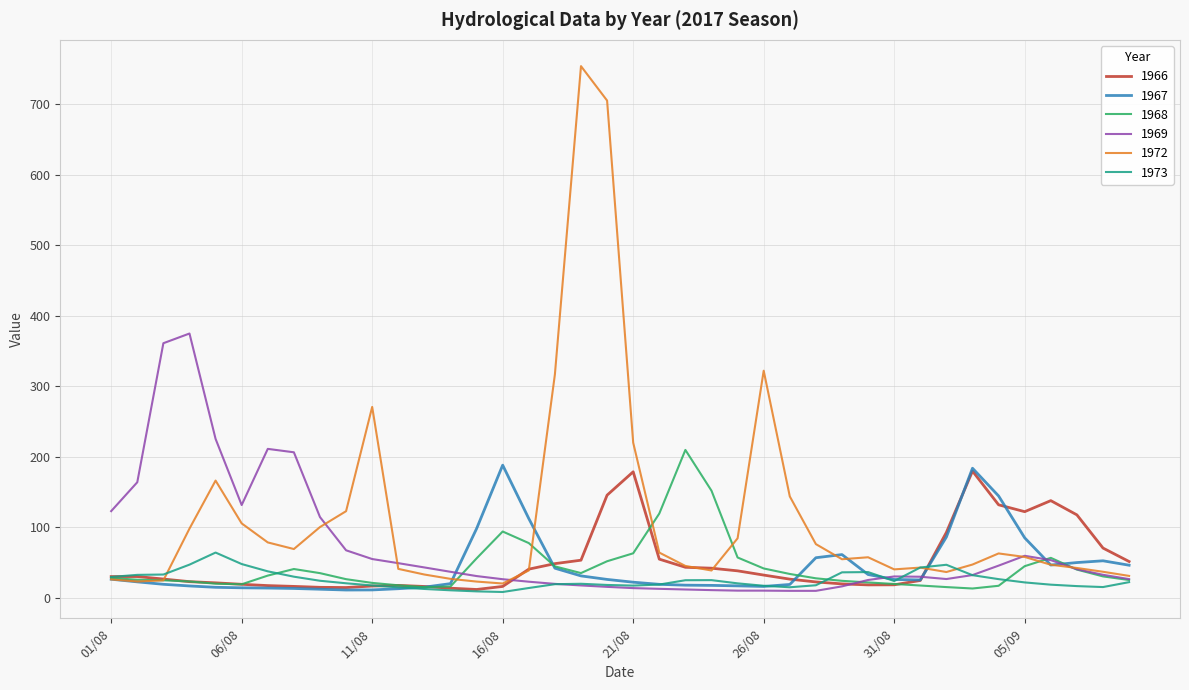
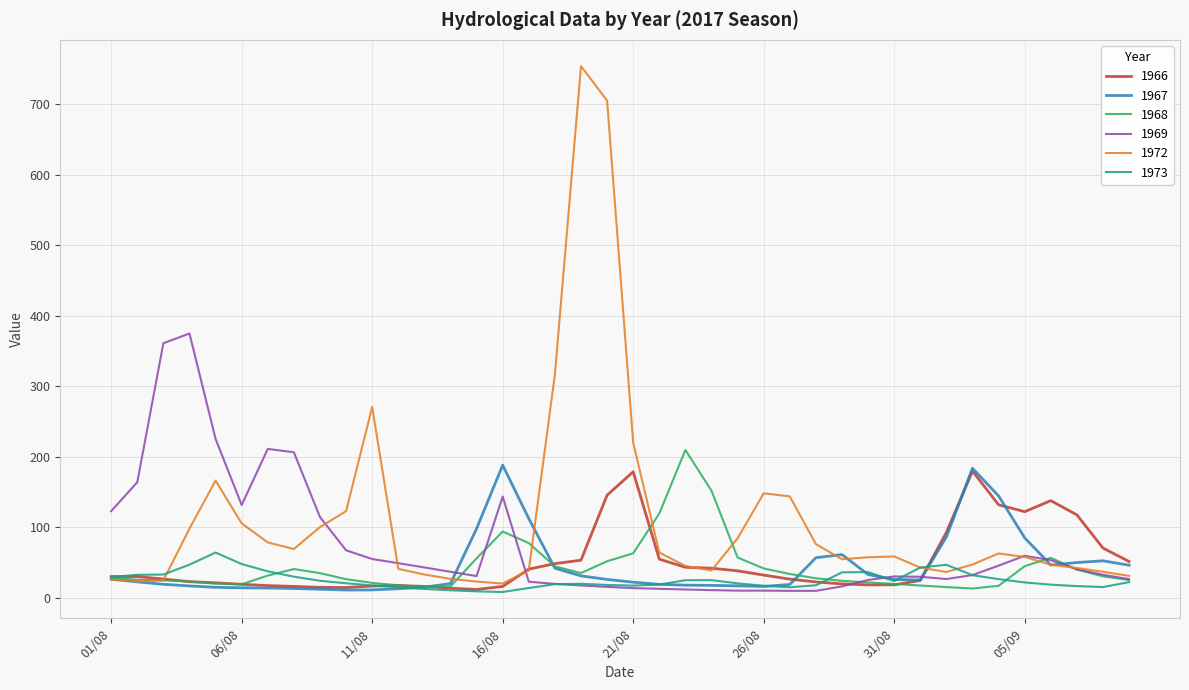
  {
    "1966": {
      "16/08": 20,
      "21/08": 180,
      "26/08": 30,
      "05/09": 120
    },
    "1967": {
      "06/08": 10,
      "11/08": 10,
      "16/08": 190,
      "21/08": 20,
      "05/09": 90
    },
    "1969": {
      "01/08": 120,
      "06/08": 130,
      "11/08": 60,
-     "16/08": 30,
+     "16/08": 140,
      "26/08": 10,
      "31/08": 30
    },
    "1972": {
      "06/08": 110,
      "11/08": 270,
      "16/08": 20,
      "21/08": 220,
-     "26/08": 320,
-     "31/08": 40
+     "26/08": 150,
+     "31/08": 60
    }
  }
